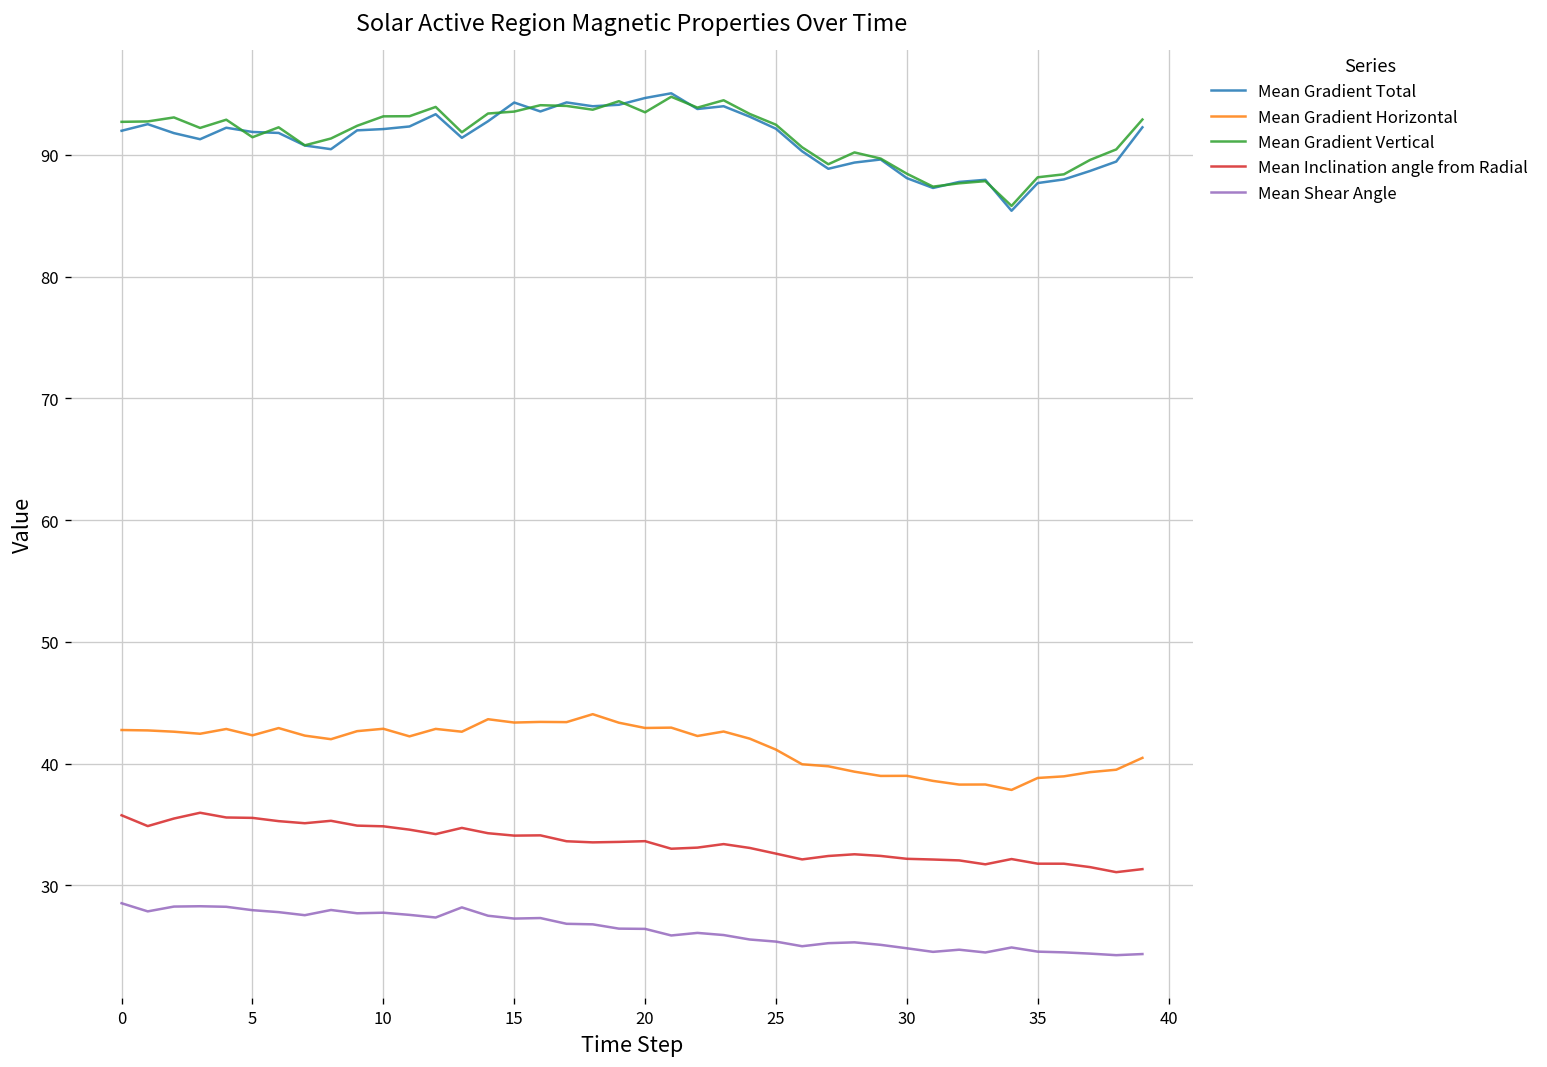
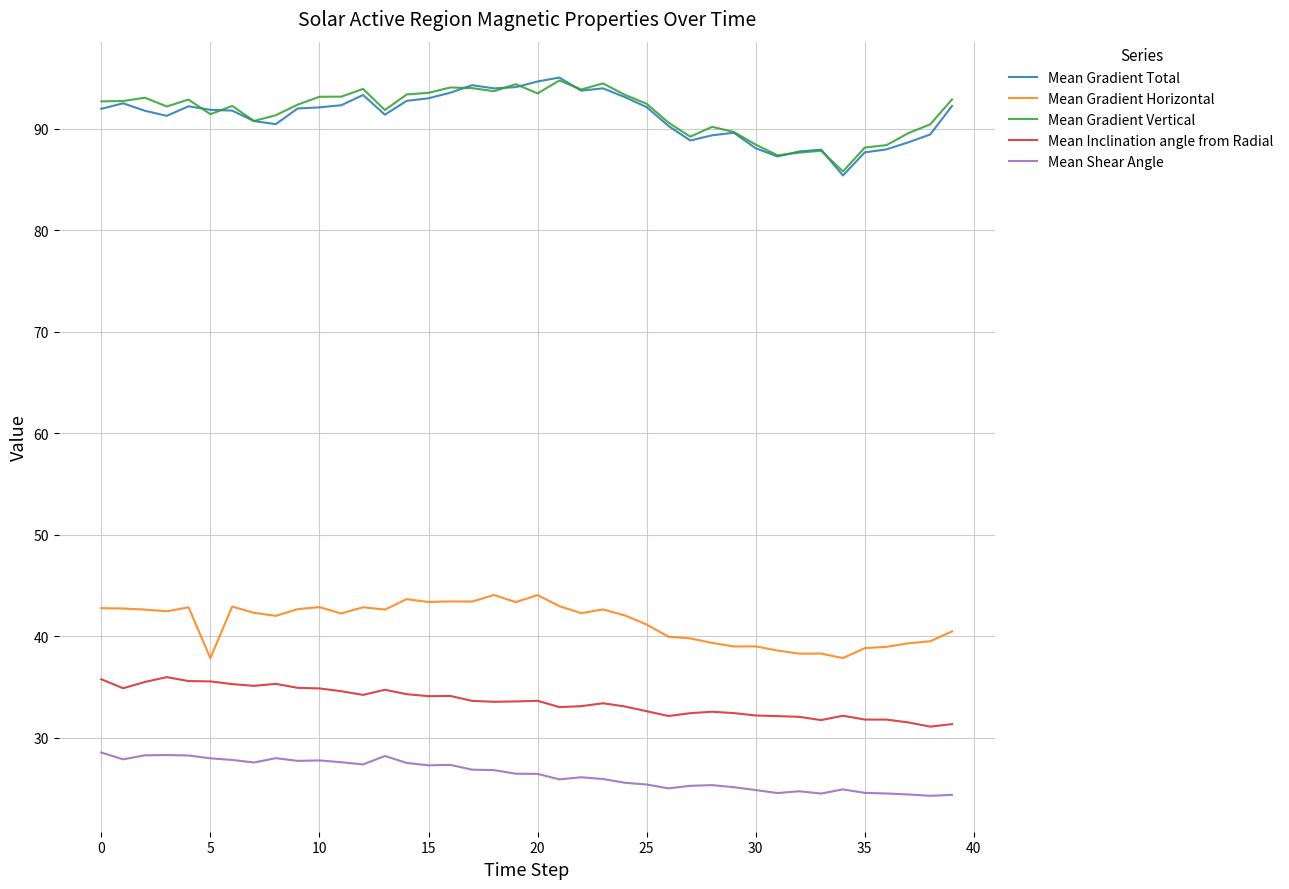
  {
    "Mean Gradient Total": {
      "0": 92.0,
      "5": 91.9,
      "10": 92.1,
-     "15": 94.3,
+     "15": 93.0,
      "20": 94.7,
      "25": 92.1,
      "30": 88.1,
      "35": 87.7
    },
    "Mean Gradient Horizontal": {
      "0": 42.8,
-     "5": 42.3,
+     "5": 37.8,
      "10": 42.9,
      "15": 43.4,
-     "20": 42.9,
+     "20": 44.1,
      "25": 41.2,
      "30": 39.0,
      "35": 38.8
    },
    "Mean Gradient Vertical": {
      "0": 92.7,
      "5": 91.4,
      "10": 93.2,
      "15": 93.5,
      "20": 93.5,
      "25": 92.5,
      "30": 88.4,
      "35": 88.2
    },
    "Mean Inclination angle from Radial": {
      "0": 35.8,
      "5": 35.6,
      "10": 34.9,
      "15": 34.1,
      "20": 33.6,
      "25": 32.6,
      "30": 32.2,
      "35": 31.8
    },
    "Mean Shear Angle": {
      "0": 28.5,
      "5": 28.0,
      "10": 27.8,
      "15": 27.3,
      "20": 26.4,
      "25": 25.4,
      "30": 24.8,
      "35": 24.6
    }
  }
